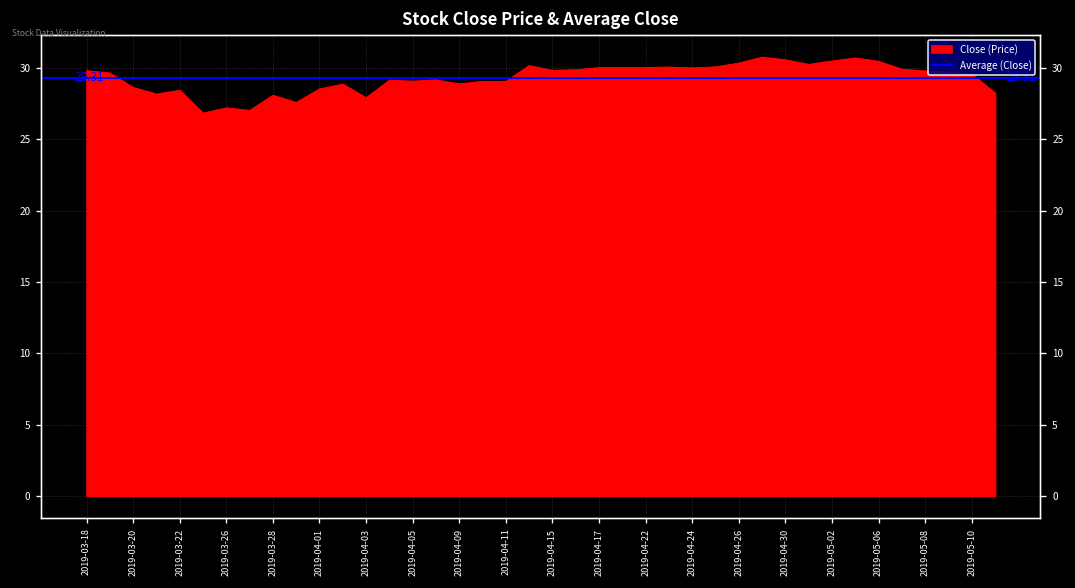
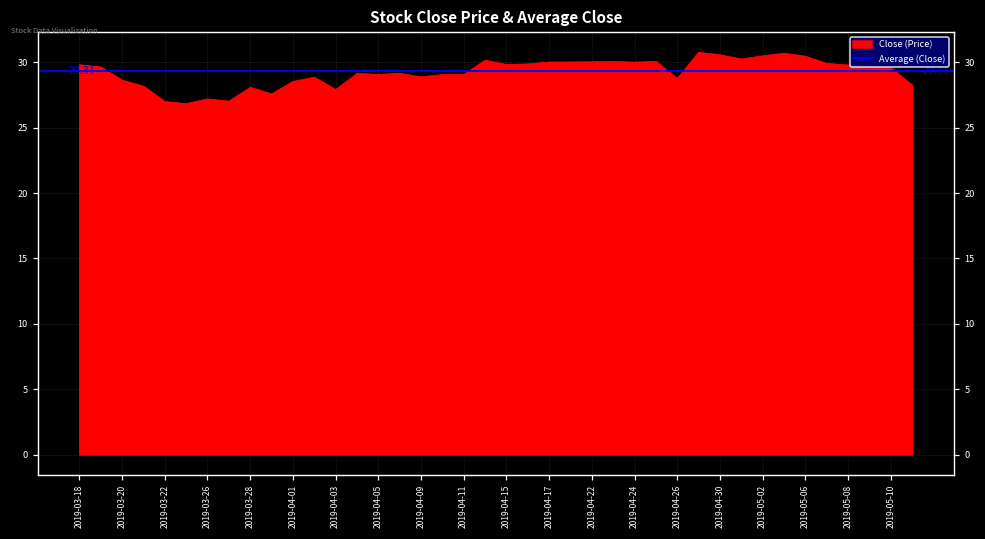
  {
    "2019-03-20": 28.6,
-   "2019-03-22": 28.4,
+   "2019-03-22": 27.0,
    "2019-03-26": 27.2,
    "2019-03-28": 28.1,
    "2019-04-01": 28.5,
    "2019-04-03": 27.9,
    "2019-04-05": 29.1,
    "2019-04-09": 28.9,
    "2019-04-11": 29.1,
    "2019-04-15": 29.8,
    "2019-04-17": 30.0,
    "2019-04-22": 30.0,
    "2019-04-24": 30.0,
-   "2019-04-26": 30.4,
+   "2019-04-26": 28.8,
    "2019-04-30": 30.6,
    "2019-05-02": 30.5,
    "2019-05-06": 30.5,
    "2019-05-08": 29.8
  }
